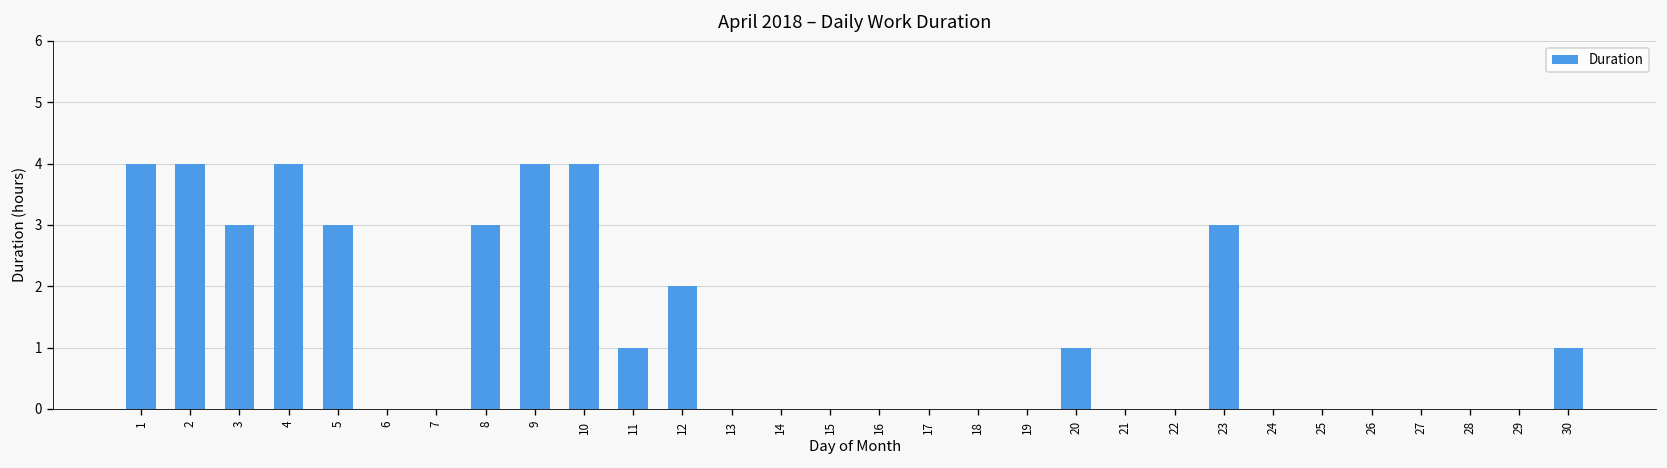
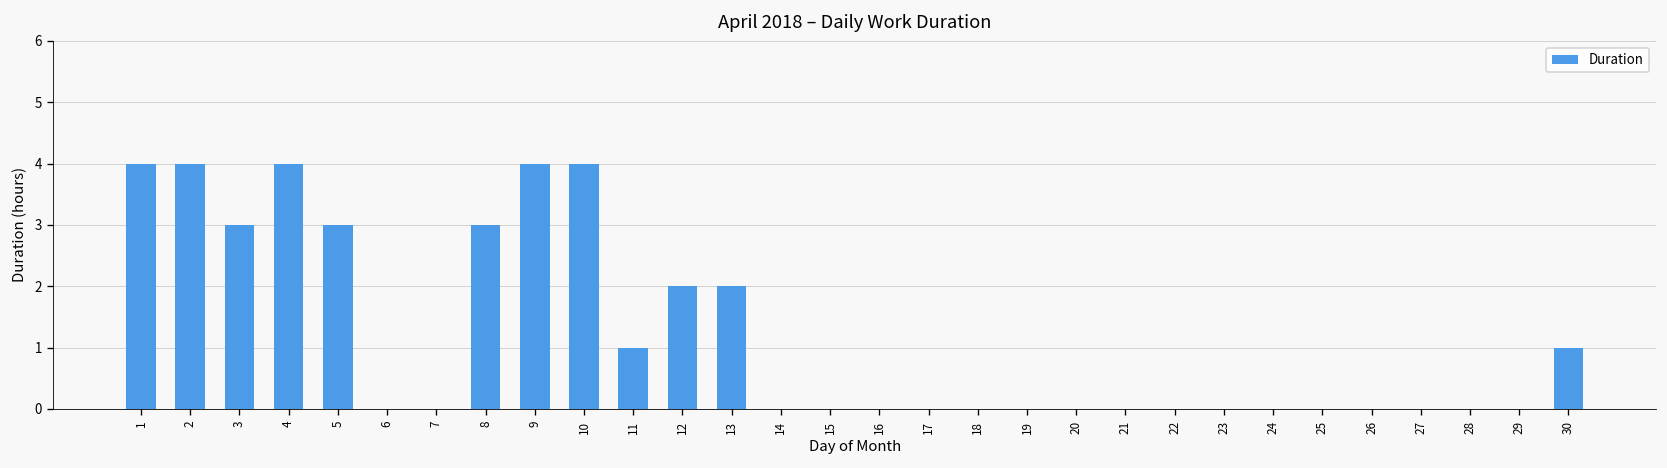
  {
    "1": 4,
    "2": 4,
    "3": 3,
    "4": 4,
    "5": 3,
    "6": 0,
    "7": 0,
    "8": 3,
    "9": 4,
    "10": 4,
    "11": 1,
    "12": 2,
-   "13": 0,
+   "13": 2,
    "14": 0,
    "15": 0,
    "16": 0,
    "17": 0,
    "18": 0,
    "19": 0,
-   "20": 1,
+   "20": 0,
    "21": 0,
    "22": 0,
-   "23": 3,
+   "23": 0,
    "24": 0,
    "25": 0,
    "26": 0,
    "27": 0,
    "28": 0,
    "29": 0,
    "30": 1
  }
